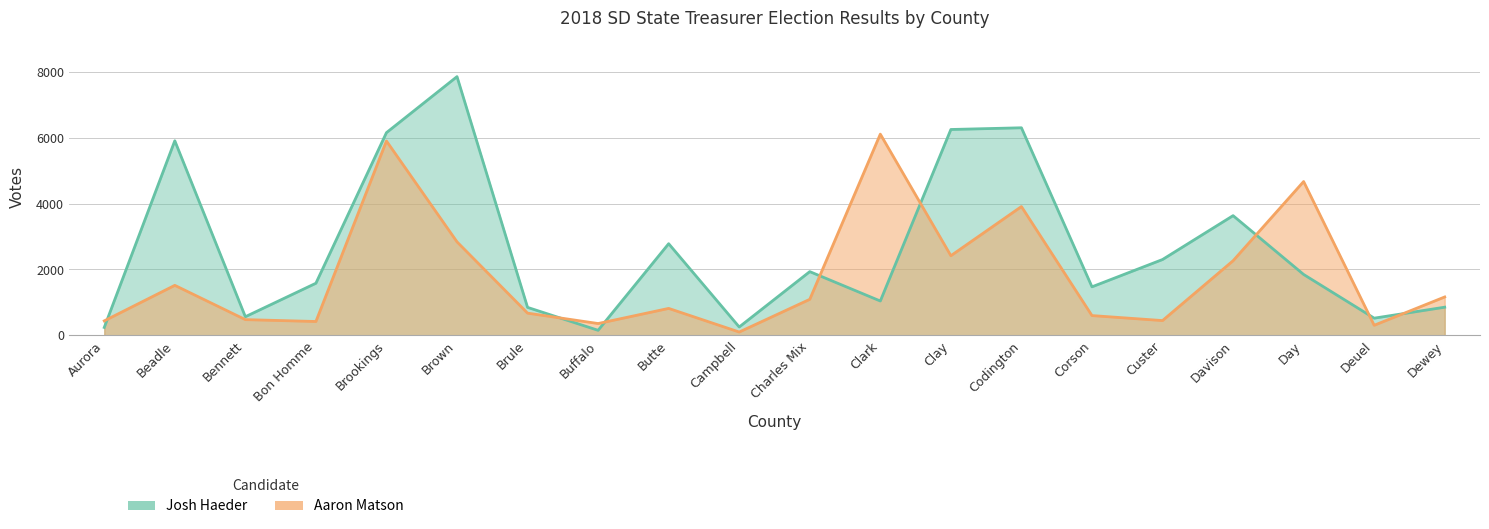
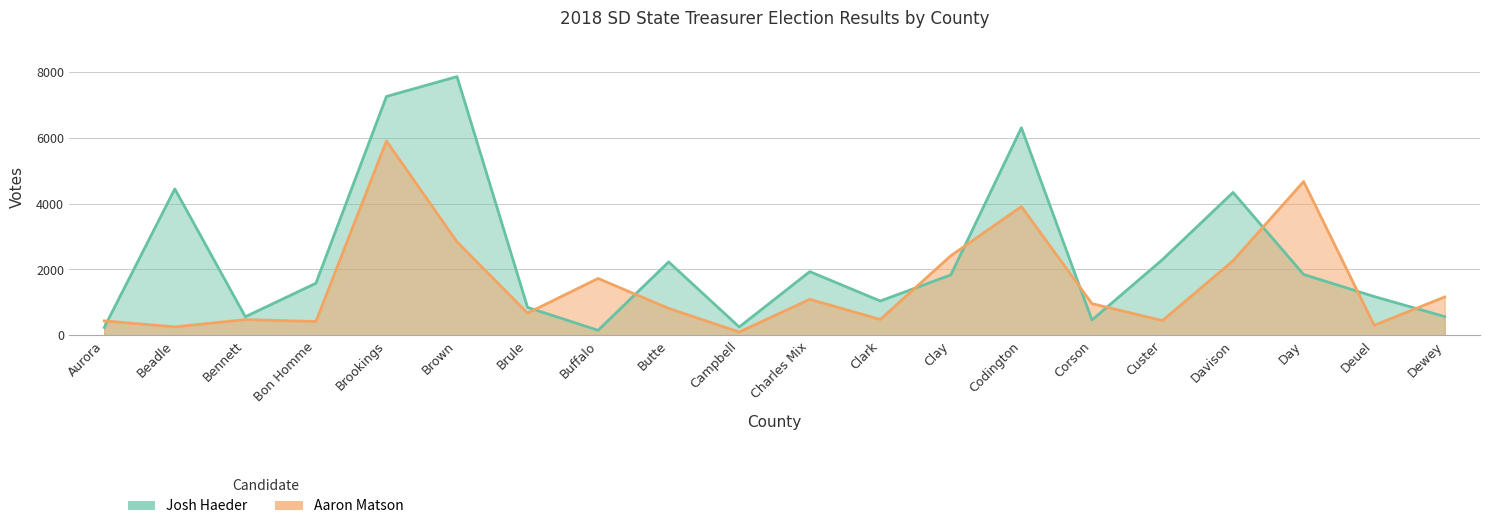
  {
    "Josh Haeder": {
      "Aurora": 200,
-     "Beadle": 5900,
+     "Beadle": 4400,
      "Bennett": 600,
      "Bon Homme": 1600,
-     "Brookings": 6200,
+     "Brookings": 7300,
      "Brown": 7900,
      "Brule": 800,
      "Buffalo": 200,
-     "Butte": 2800,
+     "Butte": 2200,
      "Campbell": 300,
      "Charles Mix": 1900,
      "Clark": 1000,
-     "Clay": 6300,
+     "Clay": 1800,
      "Codington": 6300,
-     "Corson": 1500,
+     "Corson": 500,
      "Custer": 2300,
-     "Davison": 3600,
+     "Davison": 4300,
      "Day": 1800,
-     "Deuel": 500,
-     "Dewey": 900
+     "Deuel": 1200,
+     "Dewey": 600
    },
    "Aaron Matson": {
      "Aurora": 400,
-     "Beadle": 1500,
+     "Beadle": 300,
      "Bennett": 500,
      "Bon Homme": 400,
      "Brookings": 5900,
      "Brown": 2800,
      "Brule": 700,
-     "Buffalo": 400,
+     "Buffalo": 1700,
      "Butte": 800,
      "Campbell": 100,
      "Charles Mix": 1100,
-     "Clark": 6100,
+     "Clark": 500,
      "Clay": 2400,
      "Codington": 3900,
-     "Corson": 600,
+     "Corson": 1000,
      "Custer": 400,
      "Davison": 2300,
      "Day": 4700,
      "Deuel": 300,
      "Dewey": 1200
    }
  }
